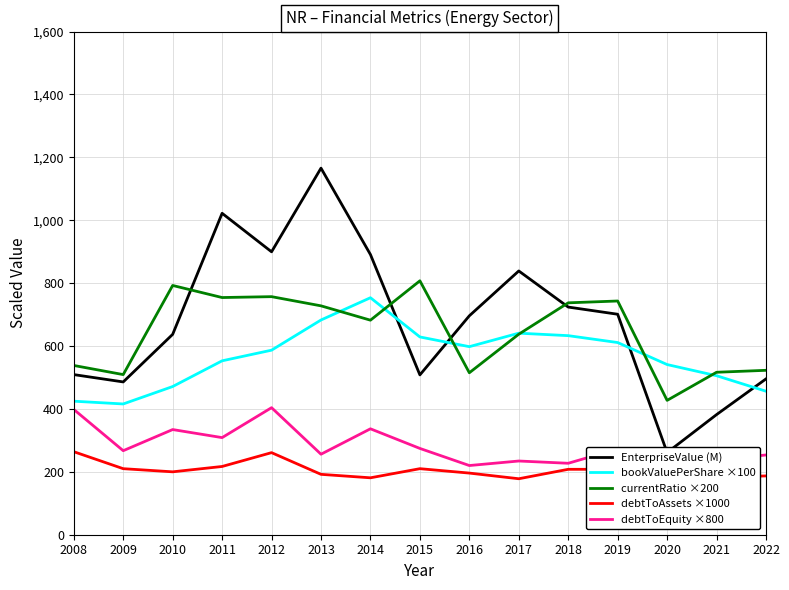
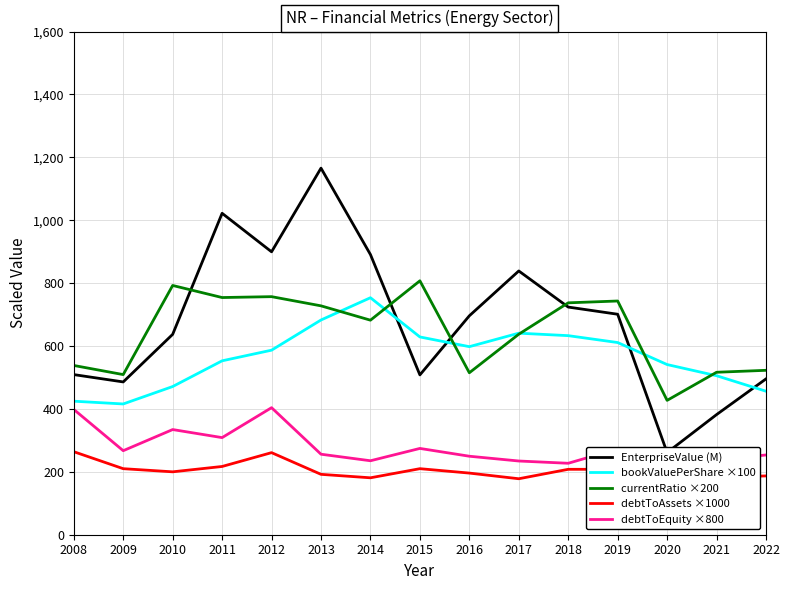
  {
    "EnterpriseValue (M)": {
      "2008": "510",
      "2009": "490",
      "2010": "640",
      "2011": "1,020",
      "2012": "900",
      "2013": "1,170",
      "2014": "890",
      "2015": "510",
      "2016": "700",
      "2017": "840",
      "2018": "720",
      "2019": "700",
      "2021": "380",
      "2022": "500"
    },
    "bookValuePerShare ×100": {
      "2008": "420",
      "2009": "420",
      "2010": "470",
      "2011": "550",
      "2012": "590",
      "2013": "680",
      "2014": "750",
      "2015": "630",
      "2016": "600",
      "2018": "630",
      "2019": "610",
      "2020": "540",
      "2021": "510",
      "2022": "460"
    },
    "currentRatio ×200": {
      "2008": "540",
      "2009": "510",
      "2010": "790",
      "2011": "750",
      "2012": "760",
      "2013": "730",
      "2014": "680",
      "2015": "810",
      "2016": "520",
      "2018": "740",
      "2019": "740",
      "2020": "430",
      "2021": "520",
      "2022": "520"
    },
    "debtToAssets ×1000": {
      "2008": "260",
      "2009": "210",
      "2010": "200",
      "2011": "220",
      "2012": "260",
      "2013": "190",
      "2014": "180",
      "2015": "210",
      "2016": "200",
      "2017": "180",
      "2018": "210",
      "2022": "190"
    },
    "debtToEquity ×800": {
      "2008": "400",
      "2009": "270",
      "2010": "330",
      "2011": "310",
      "2012": "400",
      "2013": "260",
-     "2014": "340",
+     "2014": "240",
      "2015": "270",
-     "2016": "220",
+     "2016": "250",
      "2017": "230",
      "2018": "230",
      "2022": "250"
    }
  }
